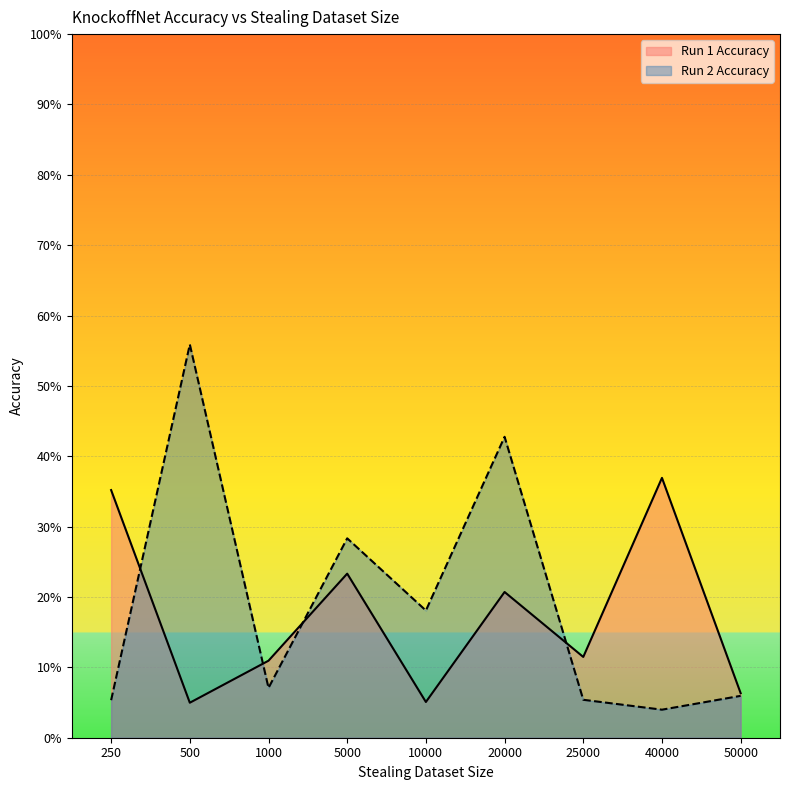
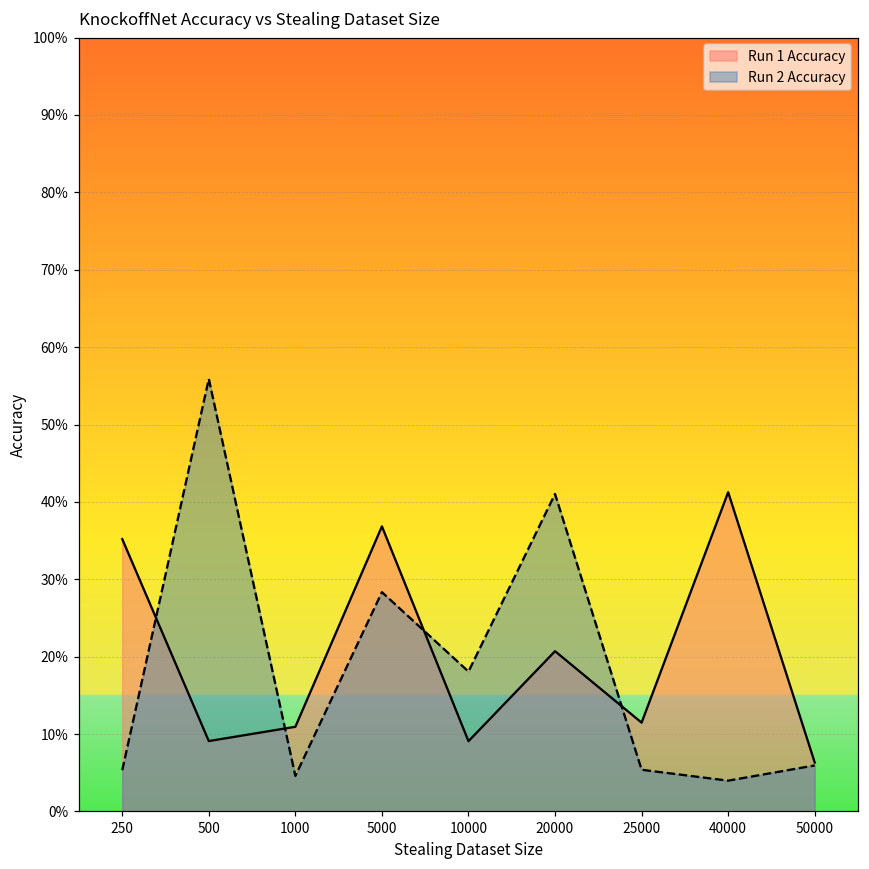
  {
    "Run 1 Accuracy": {
      "250": "35%",
-     "500": "5%",
+     "500": "9%",
      "1000": "11%",
-     "5000": "23%",
-     "10000": "5%",
+     "5000": "37%",
+     "10000": "9%",
      "20000": "21%",
      "25000": "11%",
-     "40000": "37%",
+     "40000": "41%",
      "50000": "6%"
    },
    "Run 2 Accuracy": {
      "250": "5%",
      "500": "56%",
-     "1000": "7%",
+     "1000": "5%",
      "5000": "28%",
      "10000": "18%",
-     "20000": "43%",
+     "20000": "41%",
      "25000": "5%",
      "40000": "4%",
      "50000": "6%"
    }
  }
